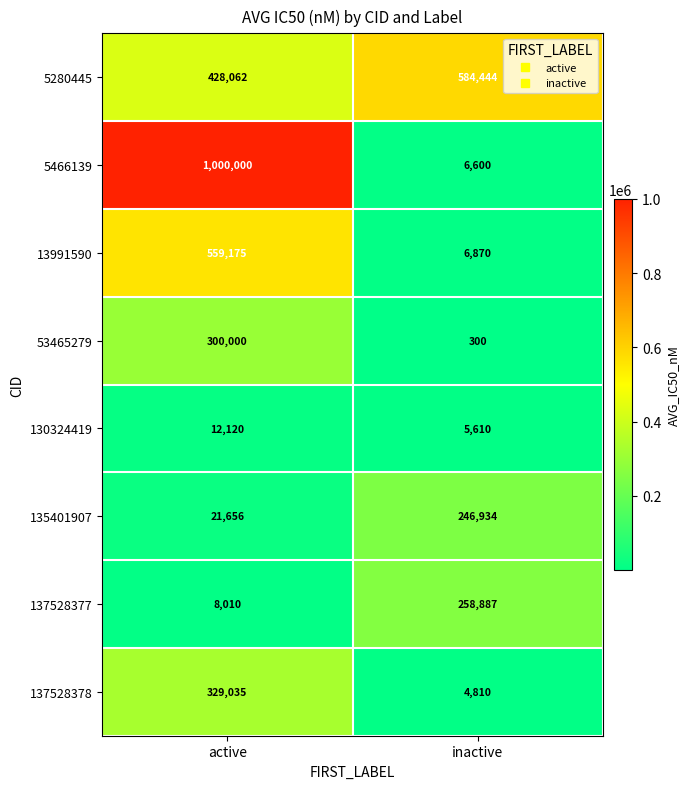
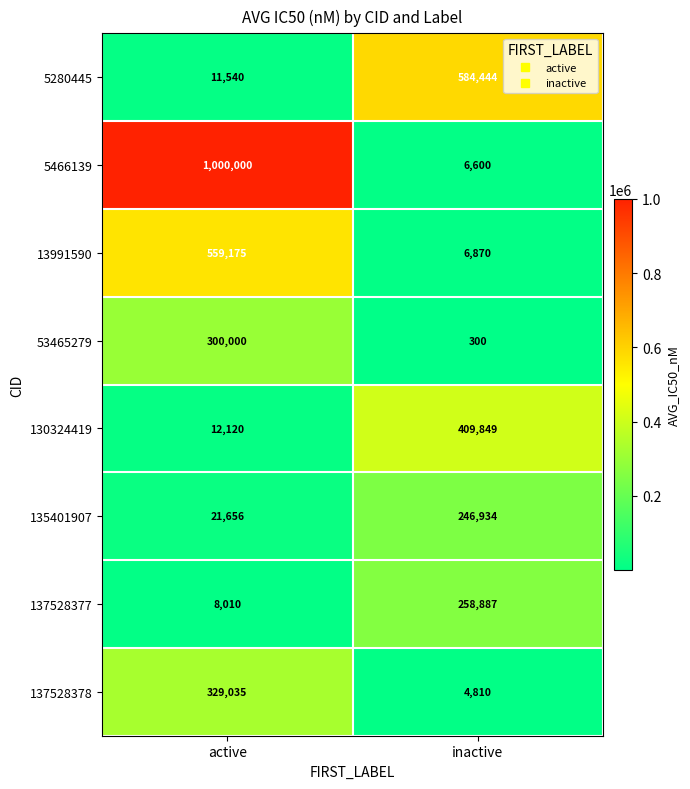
  {
    "5280445": {
-     "active": "428,062",
+     "active": "11,540",
      "inactive": "584,444"
    },
    "5466139": {
      "active": "1,000,000",
      "inactive": "6,600"
    },
    "13991590": {
      "active": "559,175",
      "inactive": "6,870"
    },
    "53465279": {
      "active": "300,000",
      "inactive": "300"
    },
    "130324419": {
      "active": "12,120",
-     "inactive": "5,610"
+     "inactive": "409,849"
    },
    "135401907": {
      "active": "21,656",
      "inactive": "246,934"
    },
    "137528377": {
      "active": "8,010",
      "inactive": "258,887"
    },
    "137528378": {
      "active": "329,035",
      "inactive": "4,810"
    }
  }
